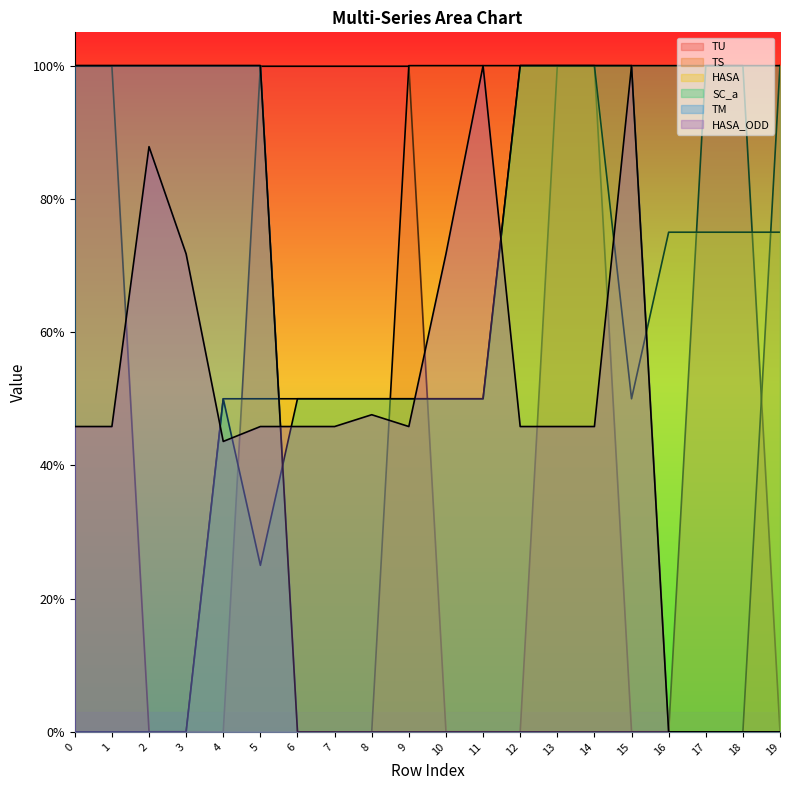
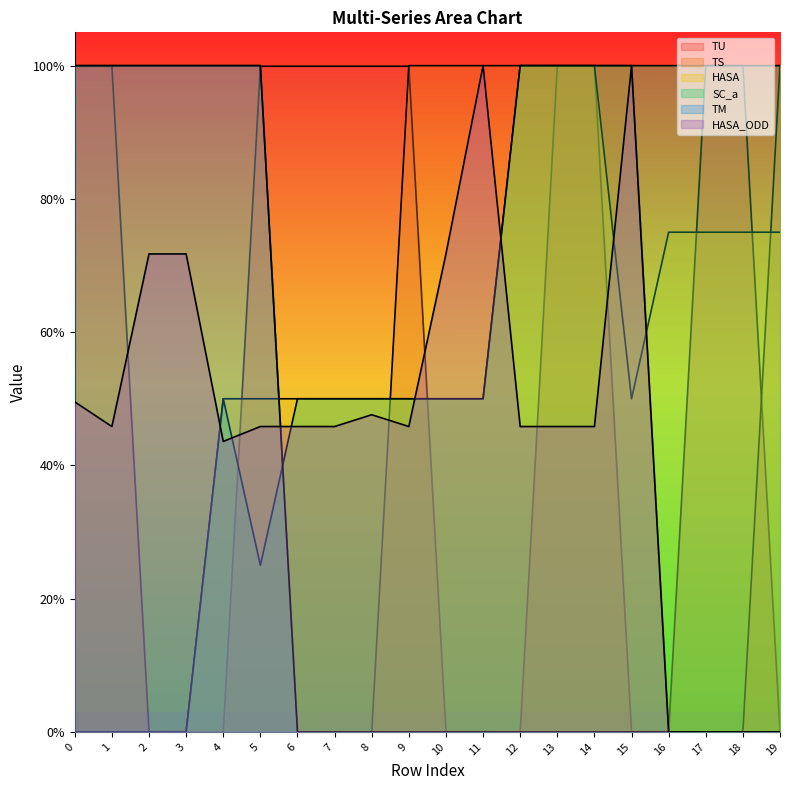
  {
    "SC_a": {
      "5": "25%",
      "16": "100%"
    },
    "HASA_ODD": {
-     "0": "46%",
+     "0": "50%",
      "1": "46%",
-     "2": "88%",
+     "2": "72%",
      "3": "72%",
      "4": "44%",
      "5": "46%",
      "6": "46%",
      "7": "46%",
      "8": "48%",
      "9": "46%",
      "10": "72%",
      "12": "46%",
      "13": "46%",
      "14": "46%"
    }
  }
